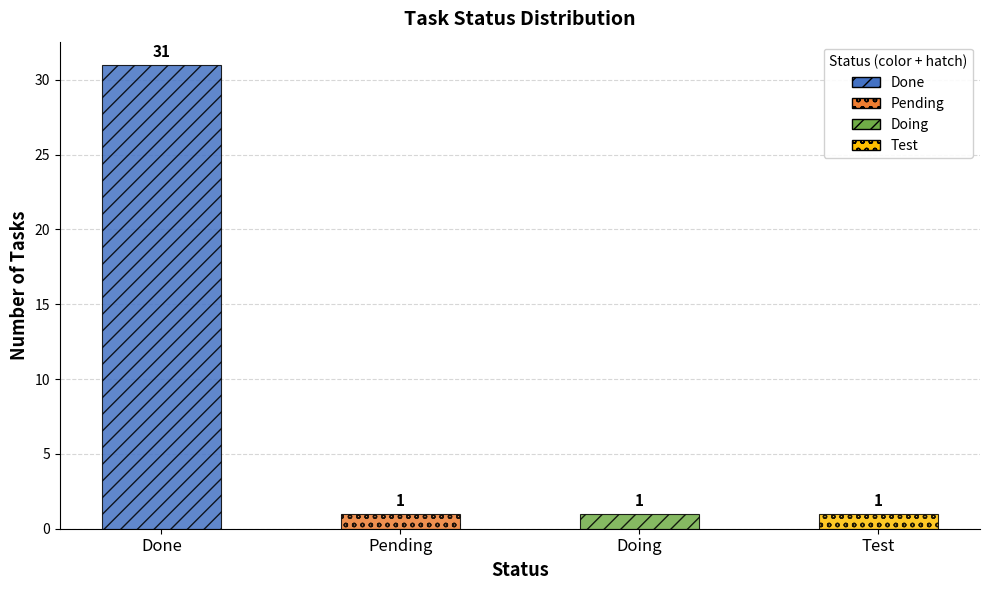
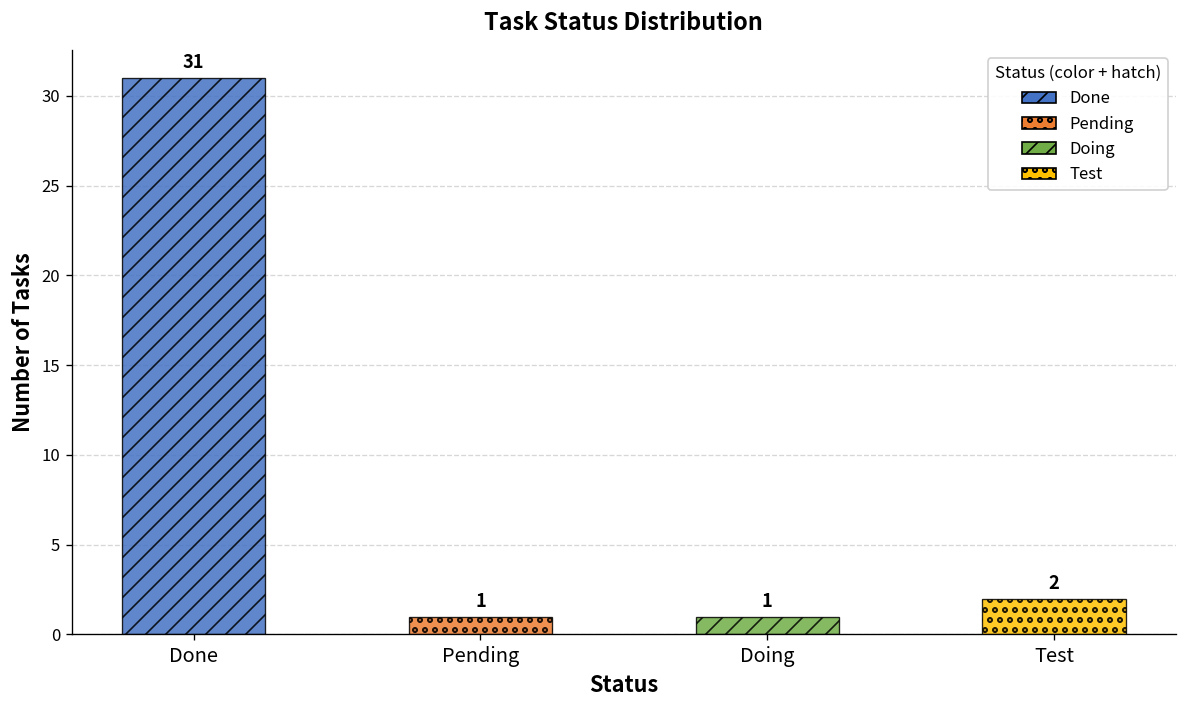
  {
    "Done": 31,
    "Pending": 1,
    "Doing": 1,
-   "Test": 1
+   "Test": 2
  }
